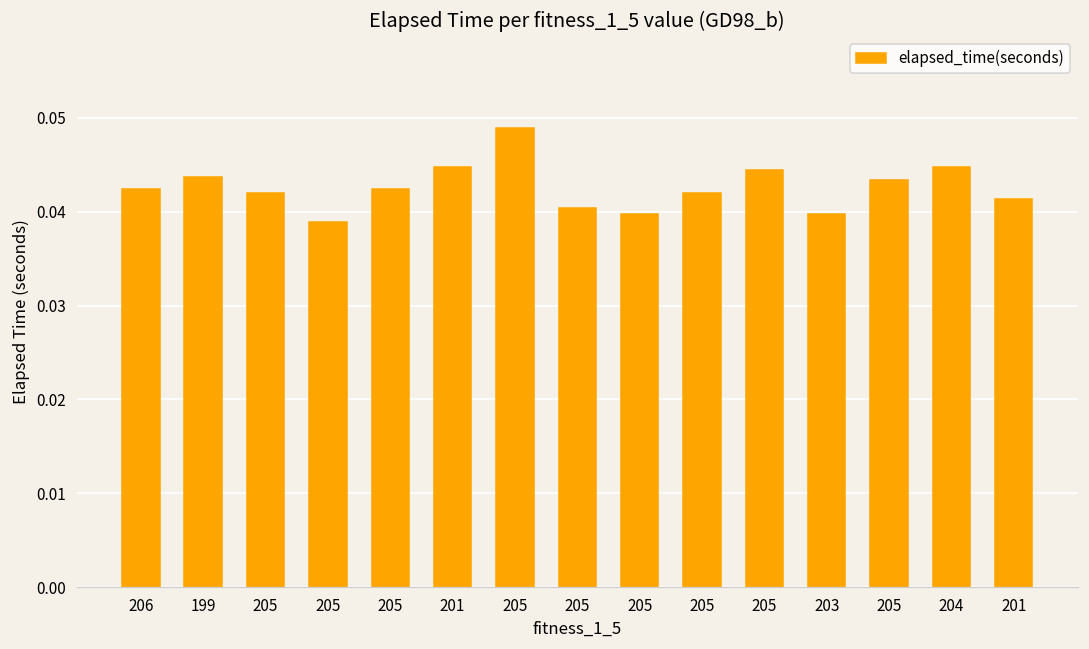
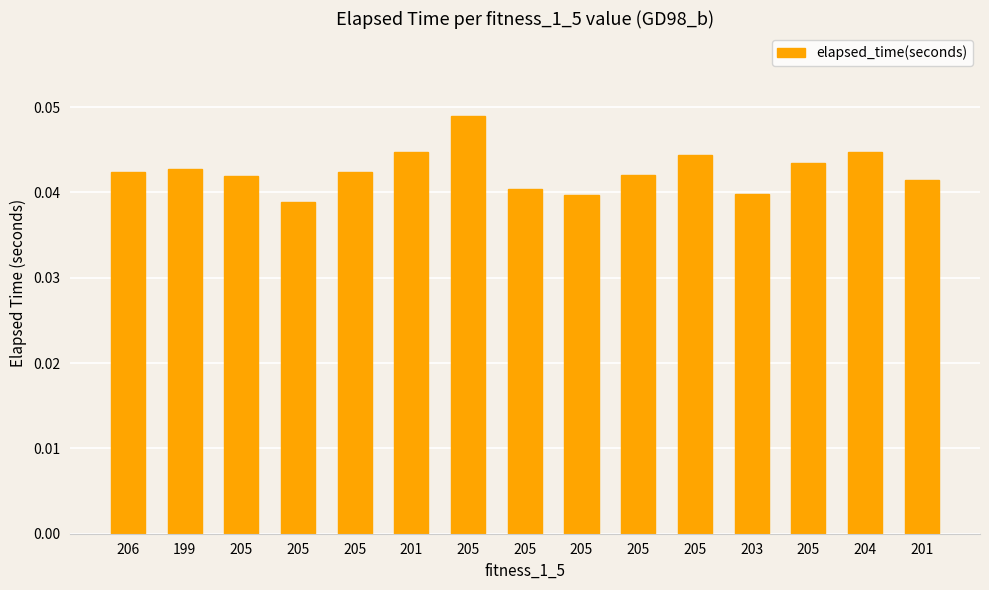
  {
    "206": 0.042,
-   "199": 0.044,
+   "199": 0.043,
    "203": 0.040,
    "204": 0.045
  }
